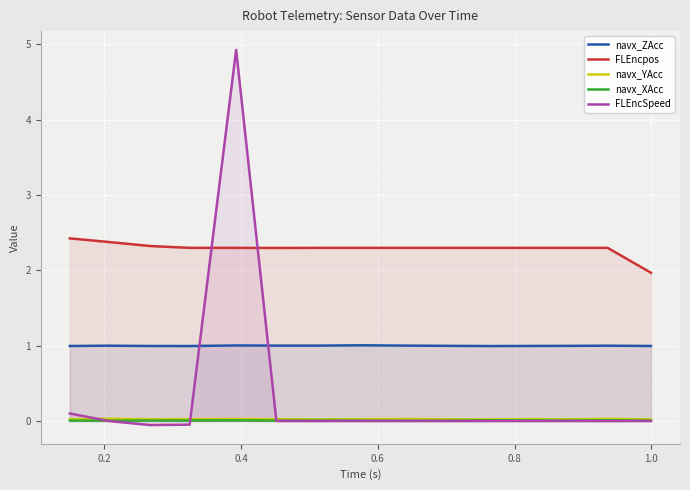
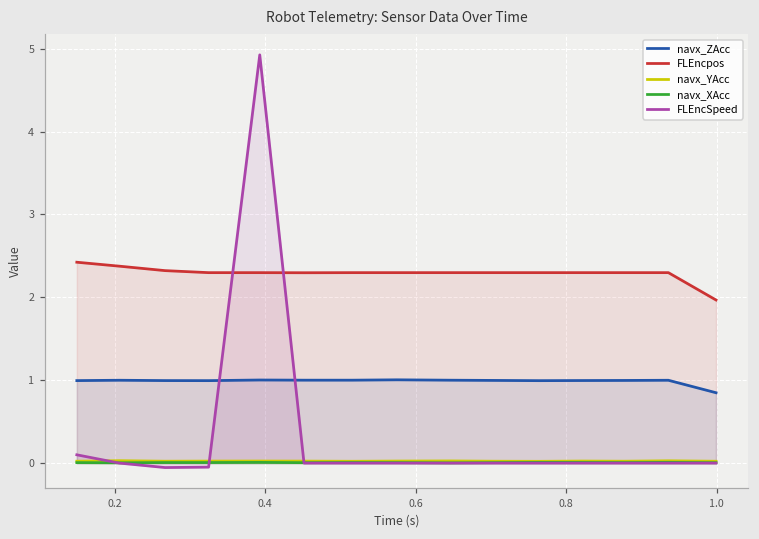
  {
    "navx_ZAcc": {
-     "1.0": 1.0
+     "1.0": 0.8
    },
    "FLEncpos": {
      "1.0": 2.0
    }
  }
